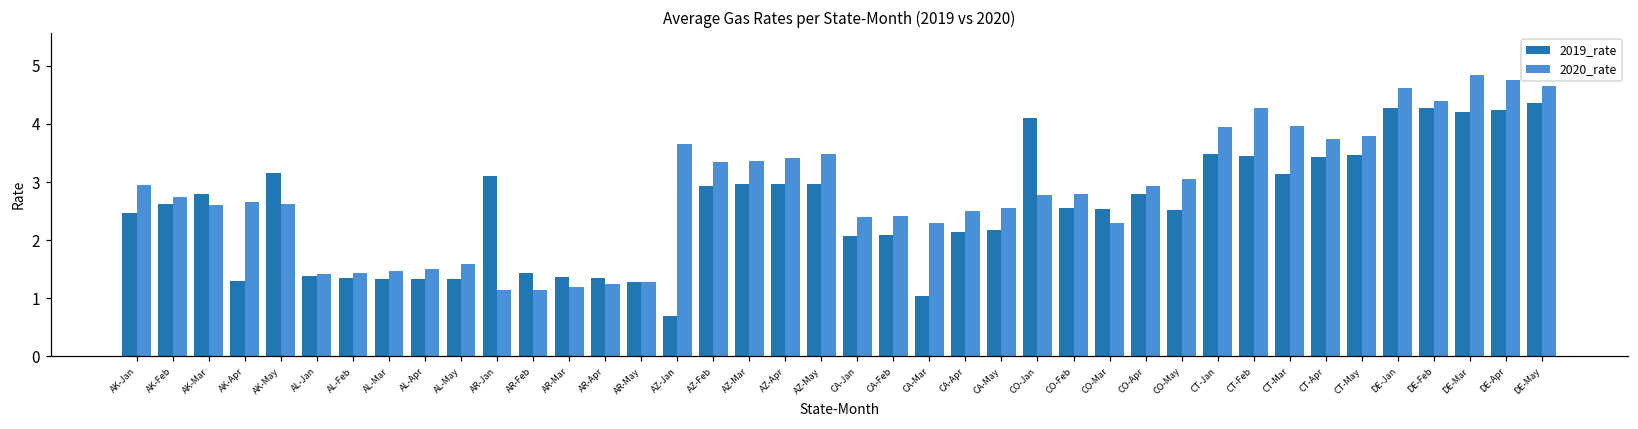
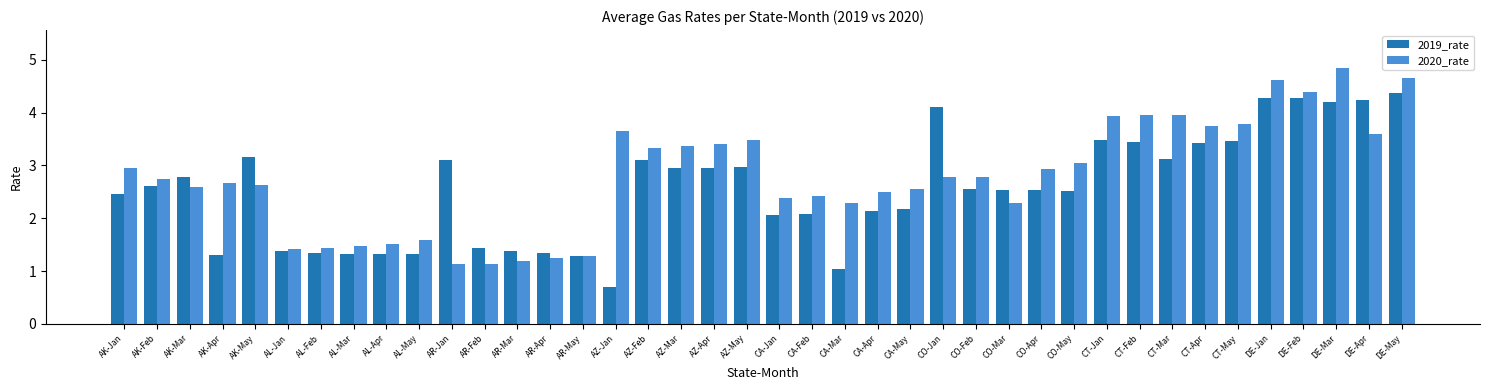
  {
    "2019_rate": {
      "AK-Jan": 2.5,
      "AK-Feb": 2.6,
      "AK-Mar": 2.8,
      "AK-Apr": 1.3,
      "AK-May": 3.2,
      "AL-Jan": 1.4,
      "AL-Feb": 1.3,
      "AL-Mar": 1.3,
      "AL-Apr": 1.3,
      "AL-May": 1.3,
      "AR-Jan": 3.1,
      "AR-Feb": 1.4,
      "AR-Mar": 1.4,
      "AR-Apr": 1.4,
      "AR-May": 1.3,
      "AZ-Jan": 0.7,
-     "AZ-Feb": 2.9,
+     "AZ-Feb": 3.1,
      "AZ-Mar": 3.0,
      "AZ-Apr": 3.0,
      "AZ-May": 3.0,
      "CA-Jan": 2.1,
      "CA-Feb": 2.1,
      "CA-Mar": 1.0,
      "CA-Apr": 2.1,
      "CA-May": 2.2,
      "CO-Jan": 4.1,
      "CO-Feb": 2.6,
      "CO-Mar": 2.5,
-     "CO-Apr": 2.8,
+     "CO-Apr": 2.5,
      "CO-May": 2.5,
      "CT-Jan": 3.5,
      "CT-Feb": 3.4,
      "CT-Mar": 3.1,
      "CT-Apr": 3.4,
      "CT-May": 3.5,
      "DE-Jan": 4.3,
      "DE-Feb": 4.3,
      "DE-Mar": 4.2,
      "DE-Apr": 4.2,
      "DE-May": 4.4
    },
    "2020_rate": {
      "AK-Jan": 3.0,
      "AK-Feb": 2.8,
      "AK-Mar": 2.6,
      "AK-Apr": 2.7,
      "AK-May": 2.6,
      "AL-Jan": 1.4,
      "AL-Feb": 1.4,
      "AL-Mar": 1.5,
      "AL-Apr": 1.5,
      "AL-May": 1.6,
      "AR-Jan": 1.1,
      "AR-Feb": 1.1,
      "AR-Mar": 1.2,
      "AR-Apr": 1.3,
      "AR-May": 1.3,
      "AZ-Jan": 3.7,
      "AZ-Feb": 3.3,
      "AZ-Mar": 3.4,
      "AZ-Apr": 3.4,
      "AZ-May": 3.5,
      "CA-Jan": 2.4,
      "CA-Feb": 2.4,
      "CA-Mar": 2.3,
      "CA-Apr": 2.5,
      "CA-May": 2.6,
      "CO-Jan": 2.8,
      "CO-Feb": 2.8,
      "CO-Mar": 2.3,
      "CO-Apr": 2.9,
      "CO-May": 3.1,
      "CT-Jan": 3.9,
-     "CT-Feb": 4.3,
+     "CT-Feb": 4.0,
      "CT-Mar": 4.0,
      "CT-Apr": 3.8,
      "CT-May": 3.8,
      "DE-Jan": 4.6,
      "DE-Feb": 4.4,
      "DE-Mar": 4.8,
-     "DE-Apr": 4.8,
+     "DE-Apr": 3.6,
      "DE-May": 4.7
    }
  }
